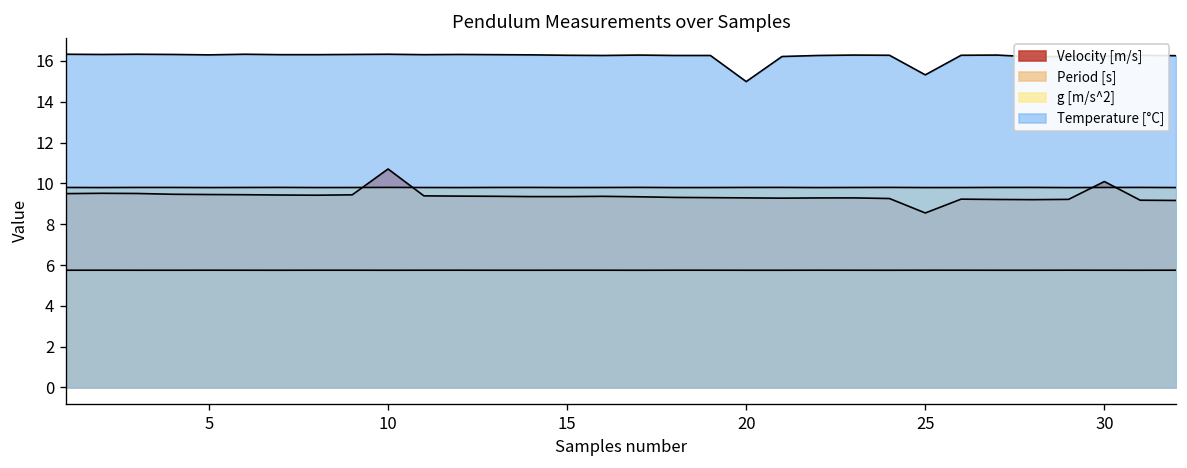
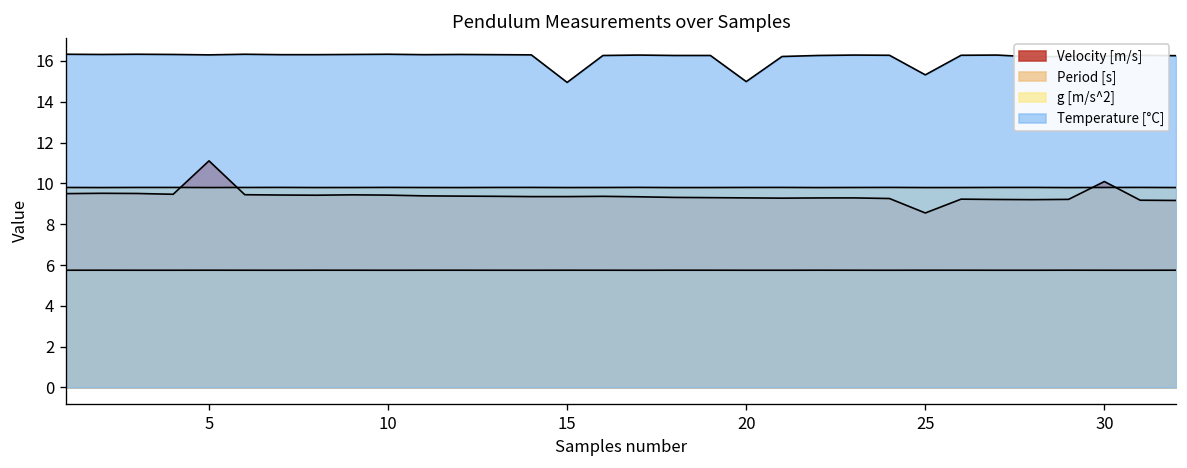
  {
    "Velocity [m/s]": {
-     "5": 9.5,
-     "10": 10.7,
+     "5": 11.1,
+     "10": 9.4,
      "15": 9.4,
      "20": 9.3,
      "25": 8.5,
      "30": 10.1
    },
    "Temperature [°C]": {
      "5": 16.3,
      "10": 16.3,
-     "15": 16.3,
+     "15": 15.0,
      "20": 15.0,
      "25": 15.3
    }
  }
